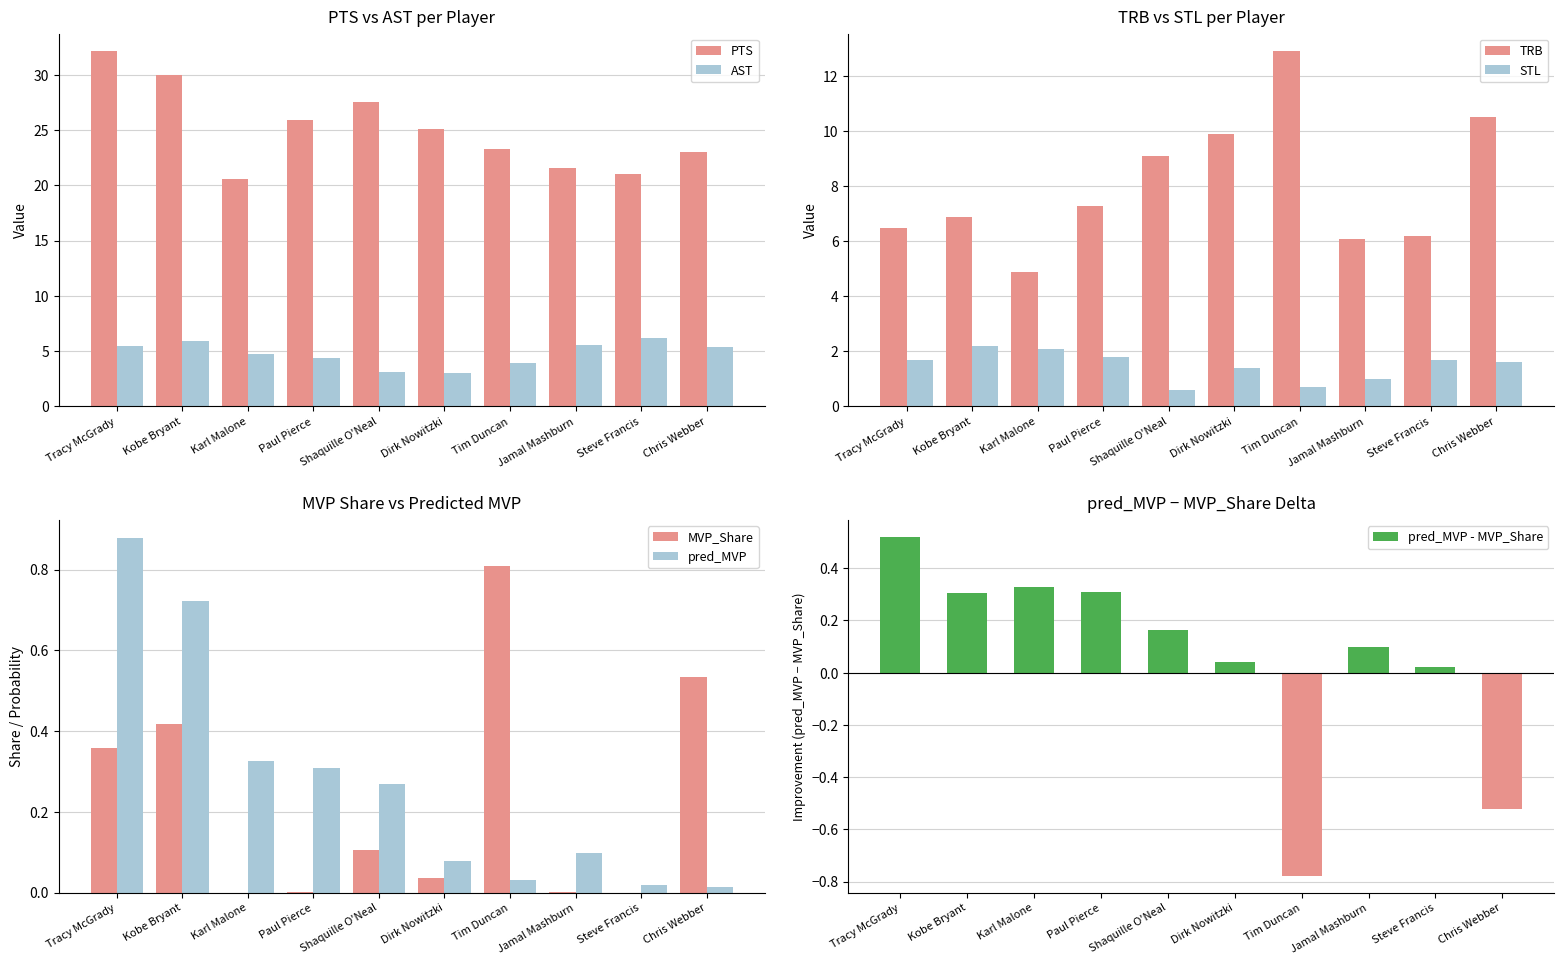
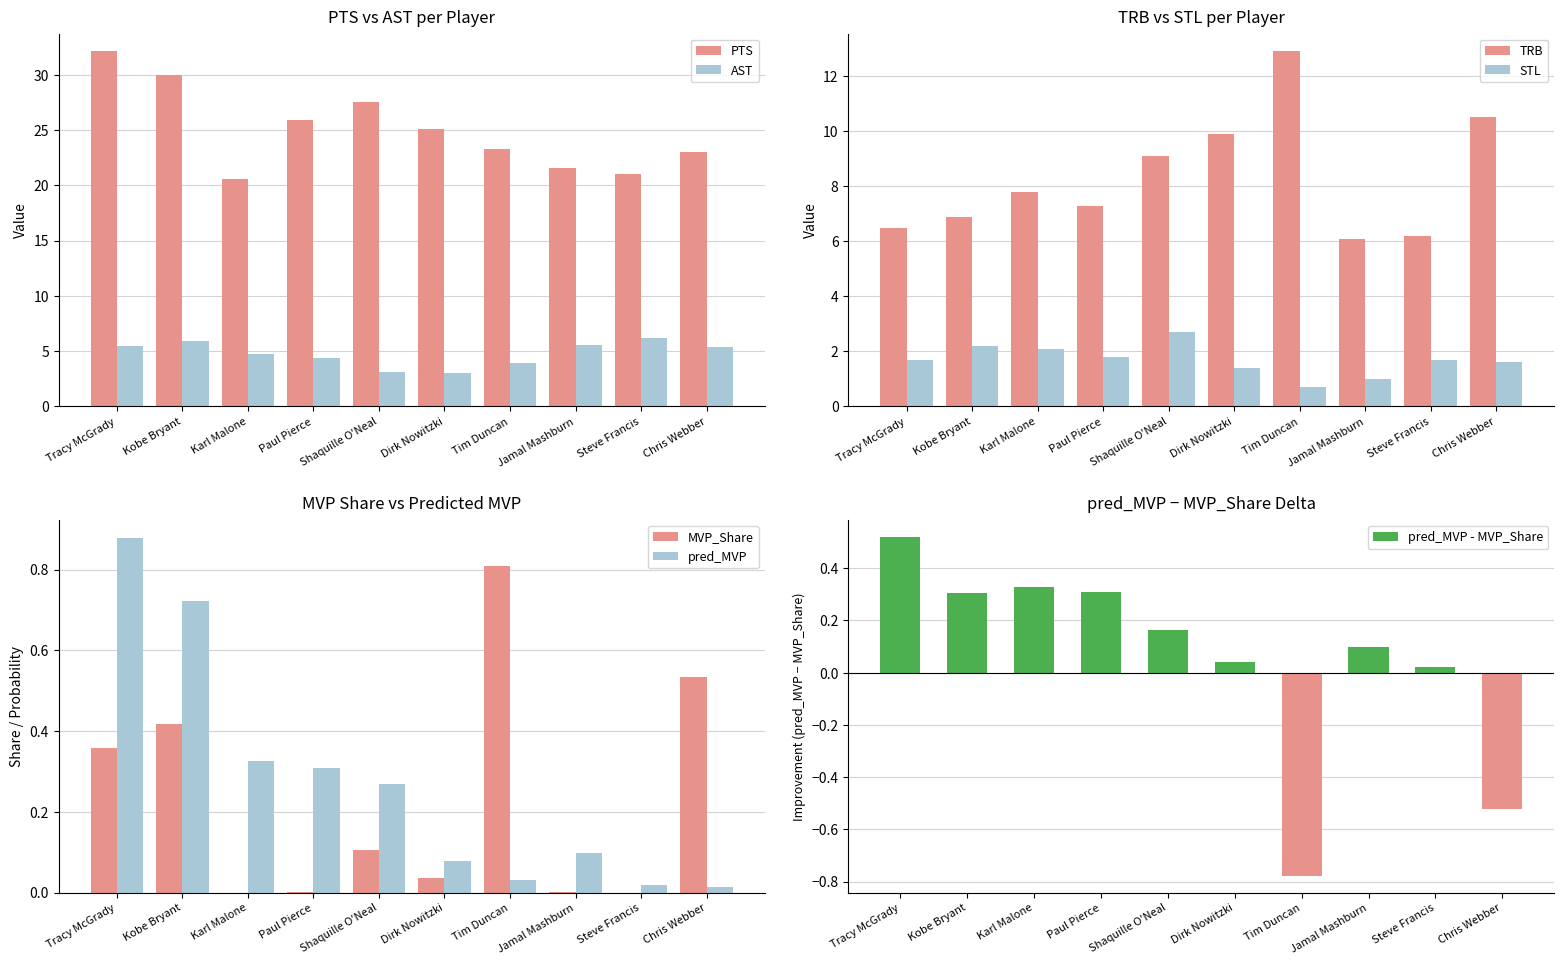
  {
    "PTS vs AST per Player": {
      "PTS": {
        "Tracy McGrady": 32.1,
        "Kobe Bryant": 30.0,
        "Karl Malone": 20.6,
        "Paul Pierce": 25.9,
        "Shaquille O'Neal": 27.5,
        "Dirk Nowitzki": 25.1,
        "Tim Duncan": 23.3,
        "Jamal Mashburn": 21.6,
        "Steve Francis": 21.0,
        "Chris Webber": 23.0
      },
      "AST": {
        "Tracy McGrady": 5.5,
        "Kobe Bryant": 5.9,
        "Karl Malone": 4.7,
        "Paul Pierce": 4.4,
        "Shaquille O'Neal": 3.1,
        "Dirk Nowitzki": 3.0,
        "Tim Duncan": 3.9,
        "Jamal Mashburn": 5.6,
        "Steve Francis": 6.2,
        "Chris Webber": 5.4
      }
    },
    "TRB vs STL per Player": {
      "TRB": {
        "Tracy McGrady": 6.5,
        "Kobe Bryant": 6.9,
-       "Karl Malone": 4.9,
+       "Karl Malone": 7.8,
        "Paul Pierce": 7.3,
        "Shaquille O'Neal": 9.1,
        "Dirk Nowitzki": 9.9,
        "Tim Duncan": 12.9,
        "Jamal Mashburn": 6.1,
        "Steve Francis": 6.2,
        "Chris Webber": 10.5
      },
      "STL": {
        "Tracy McGrady": 1.7,
        "Kobe Bryant": 2.2,
        "Karl Malone": 2.1,
        "Paul Pierce": 1.8,
-       "Shaquille O'Neal": 0.6,
+       "Shaquille O'Neal": 2.7,
        "Dirk Nowitzki": 1.4,
        "Tim Duncan": 0.7,
        "Jamal Mashburn": 1.0,
        "Steve Francis": 1.7,
        "Chris Webber": 1.6
      }
    },
    "MVP Share vs Predicted MVP": {
      "MVP_Share": {
        "Tracy McGrady": 0.36,
        "Kobe Bryant": 0.42,
        "Karl Malone": 0.00,
        "Shaquille O'Neal": 0.11,
        "Dirk Nowitzki": 0.04,
        "Tim Duncan": 0.81,
        "Steve Francis": 0.00,
        "Chris Webber": 0.54
      },
      "pred_MVP": {
        "Tracy McGrady": 0.88,
        "Kobe Bryant": 0.72,
        "Karl Malone": 0.33,
        "Paul Pierce": 0.31,
        "Shaquille O'Neal": 0.27,
        "Dirk Nowitzki": 0.08,
        "Tim Duncan": 0.03,
        "Jamal Mashburn": 0.10,
        "Steve Francis": 0.02,
        "Chris Webber": 0.01
      }
    },
    "pred_MVP − MVP_Share Delta": {
      "Tracy McGrady": 0.52,
      "Kobe Bryant": 0.31,
      "Karl Malone": 0.33,
      "Paul Pierce": 0.31,
      "Shaquille O'Neal": 0.16,
      "Dirk Nowitzki": 0.04,
      "Tim Duncan": -0.78,
      "Jamal Mashburn": 0.10,
      "Steve Francis": 0.02,
      "Chris Webber": -0.52
    }
  }
